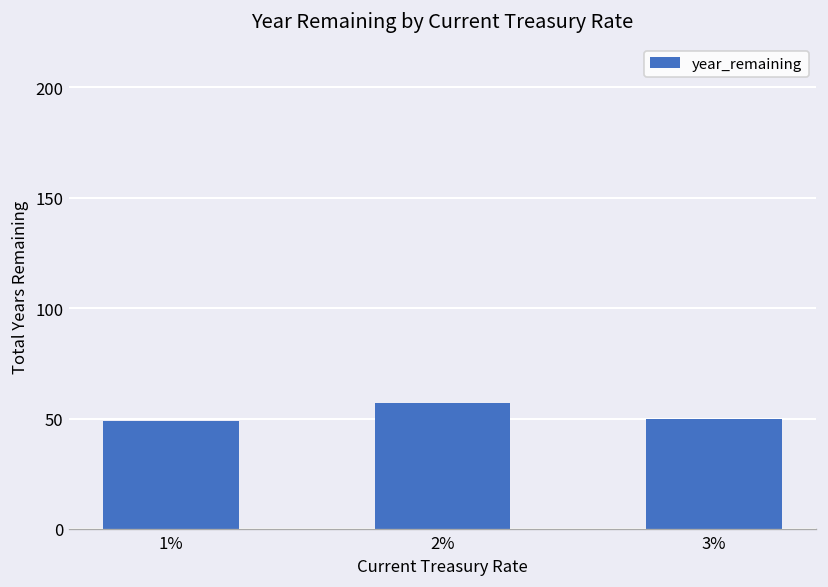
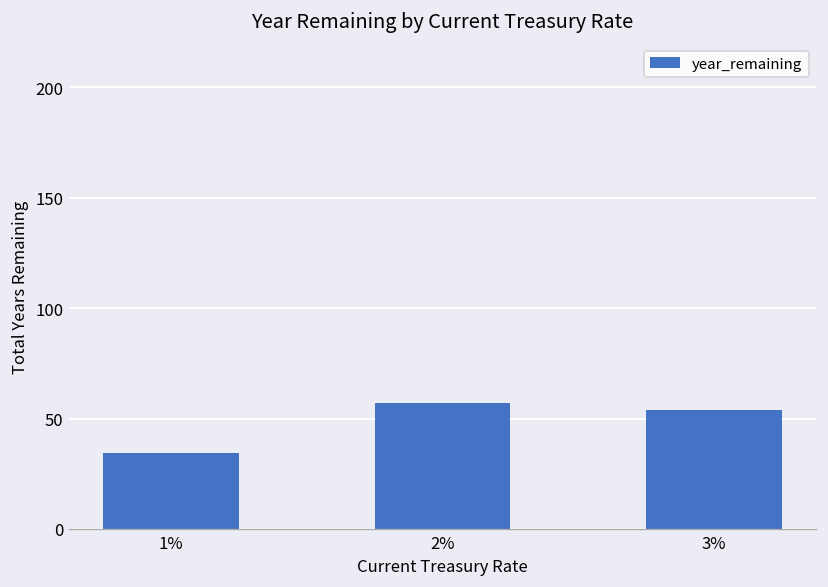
  {
-   "1%": 49,
+   "1%": 34,
    "2%": 57,
-   "3%": 50
+   "3%": 54
  }
